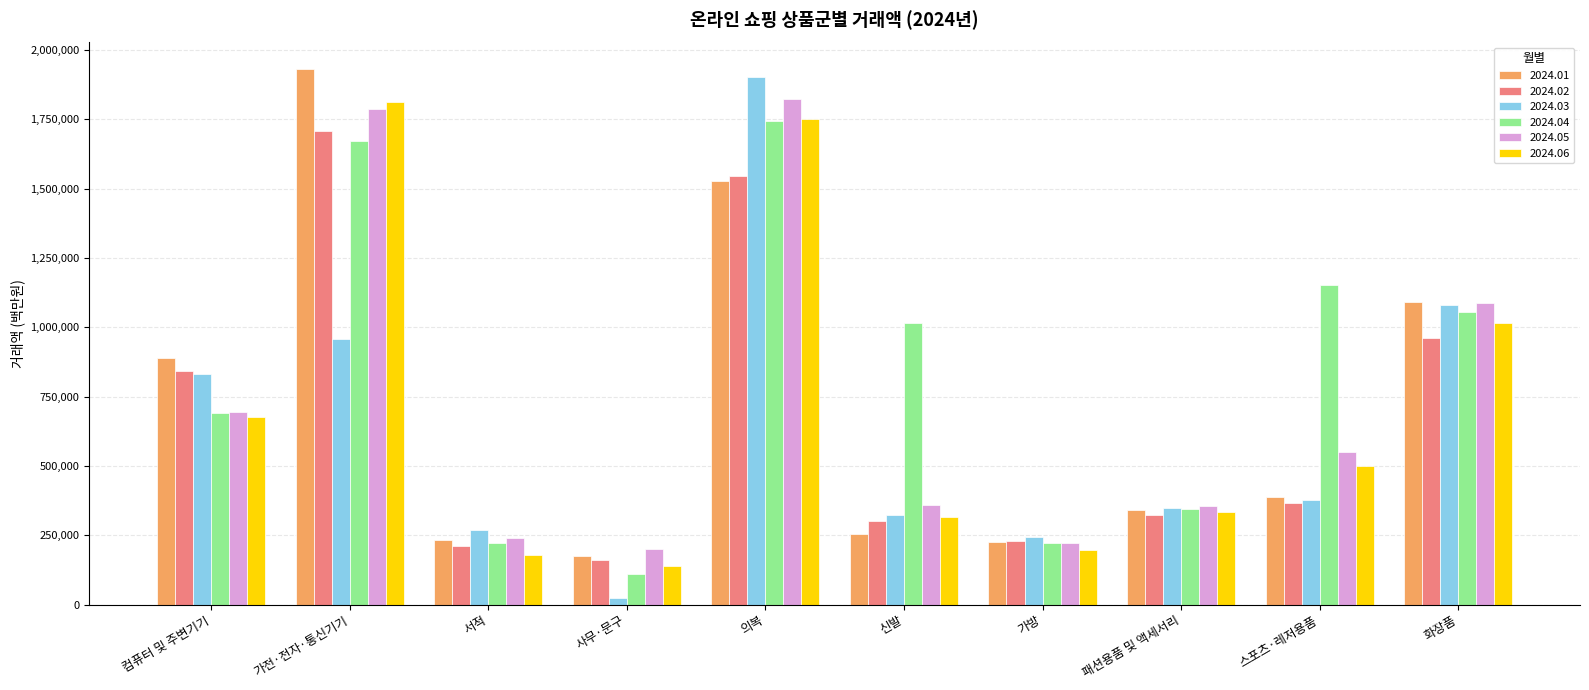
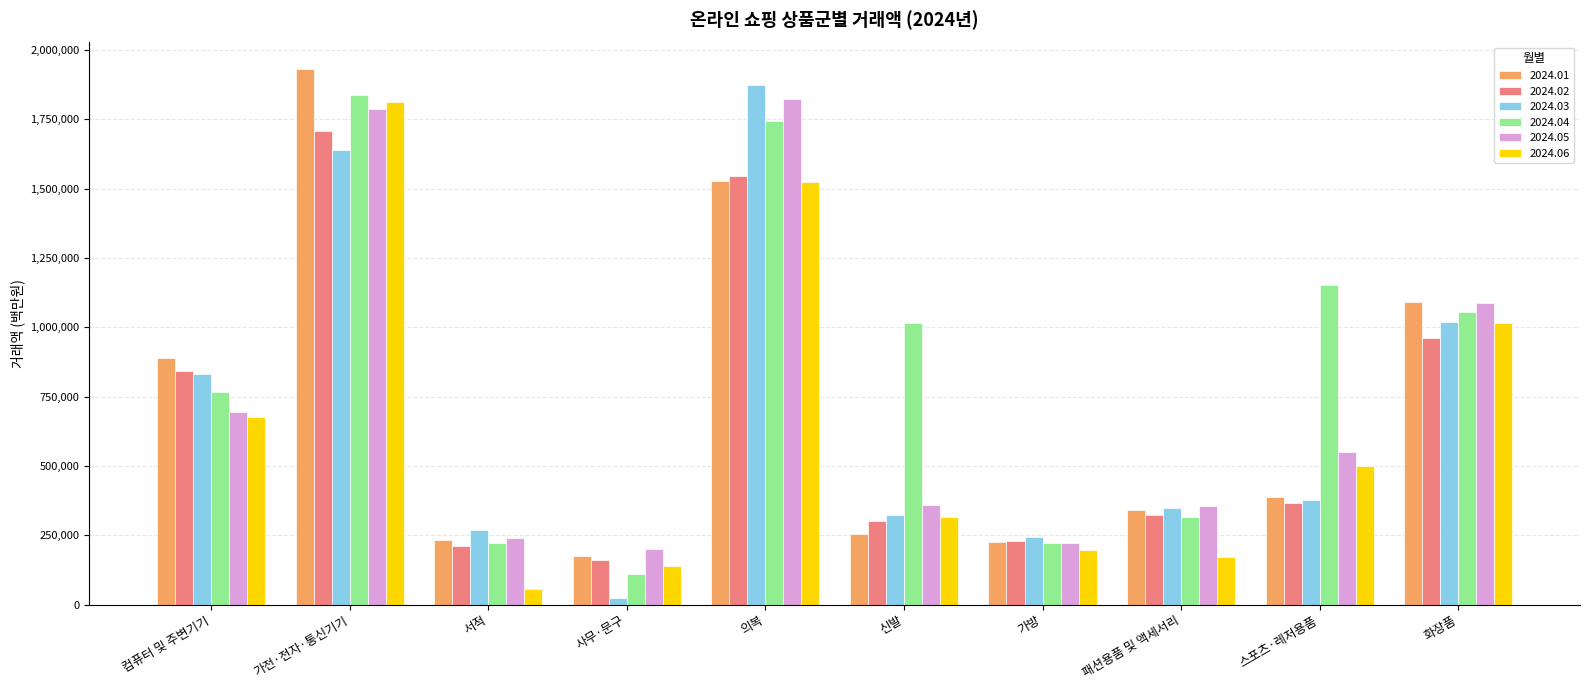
  {
    "2024.03": {
      "컴퓨터 및 주변기기": "830,000",
-     "가전·전자·통신기기": "960,000",
+     "가전·전자·통신기기": "1,640,000",
      "서적": "270,000",
      "사무·문구": "20,000",
-     "의복": "1,900,000",
+     "의복": "1,870,000",
      "신발": "320,000",
      "가방": "240,000",
      "패션용품 및 액세서리": "350,000",
      "스포츠·레저용품": "380,000",
-     "화장품": "1,080,000"
+     "화장품": "1,020,000"
    },
    "2024.04": {
-     "컴퓨터 및 주변기기": "690,000",
-     "가전·전자·통신기기": "1,670,000",
+     "컴퓨터 및 주변기기": "770,000",
+     "가전·전자·통신기기": "1,840,000",
      "서적": "220,000",
      "사무·문구": "110,000",
      "의복": "1,740,000",
      "신발": "1,010,000",
      "가방": "220,000",
-     "패션용품 및 액세서리": "340,000",
+     "패션용품 및 액세서리": "310,000",
      "스포츠·레저용품": "1,150,000",
      "화장품": "1,060,000"
    },
    "2024.05": {
      "컴퓨터 및 주변기기": "700,000",
      "가전·전자·통신기기": "1,790,000",
      "서적": "240,000",
      "사무·문구": "200,000",
      "의복": "1,820,000",
      "신발": "360,000",
      "가방": "220,000",
      "패션용품 및 액세서리": "360,000",
      "스포츠·레저용품": "550,000",
      "화장품": "1,090,000"
    },
    "2024.06": {
      "컴퓨터 및 주변기기": "680,000",
      "가전·전자·통신기기": "1,810,000",
-     "서적": "180,000",
+     "서적": "60,000",
      "사무·문구": "140,000",
-     "의복": "1,750,000",
+     "의복": "1,520,000",
      "신발": "320,000",
      "가방": "200,000",
-     "패션용품 및 액세서리": "330,000",
+     "패션용품 및 액세서리": "170,000",
      "스포츠·레저용품": "500,000",
      "화장품": "1,020,000"
    }
  }
